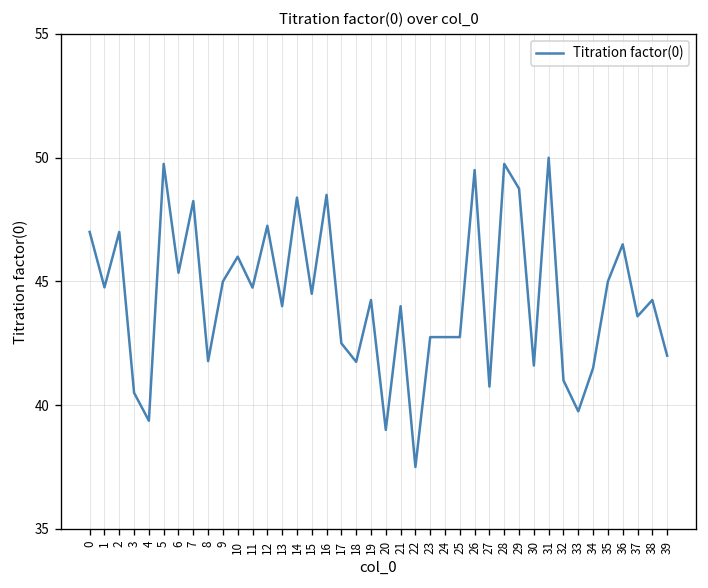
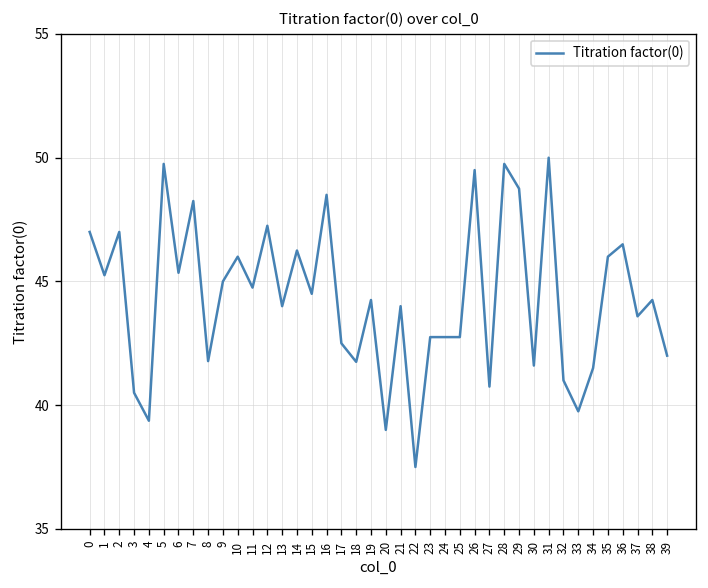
  {
    "0": 47.0,
-   "1": 44.8,
+   "1": 45.3,
    "2": 47.0,
    "3": 40.5,
    "4": 39.4,
    "5": 49.8,
    "6": 45.4,
    "7": 48.3,
    "8": 41.8,
    "9": 45.0,
    "10": 46.0,
    "11": 44.8,
    "12": 47.3,
    "13": 44.0,
-   "14": 48.4,
+   "14": 46.3,
    "15": 44.5,
    "16": 48.5,
    "17": 42.5,
    "18": 41.8,
    "19": 44.3,
    "20": 39.0,
    "21": 44.0,
    "22": 37.5,
    "23": 42.8,
    "24": 42.8,
    "25": 42.8,
    "26": 49.5,
    "27": 40.8,
    "28": 49.8,
    "29": 48.8,
    "30": 41.6,
    "31": 50.0,
    "32": 41.0,
    "33": 39.8,
    "34": 41.5,
-   "35": 45,
+   "35": 46,
    "36": 46.5,
    "37": 43.6,
    "38": 44.3,
    "39": 42.0
  }
